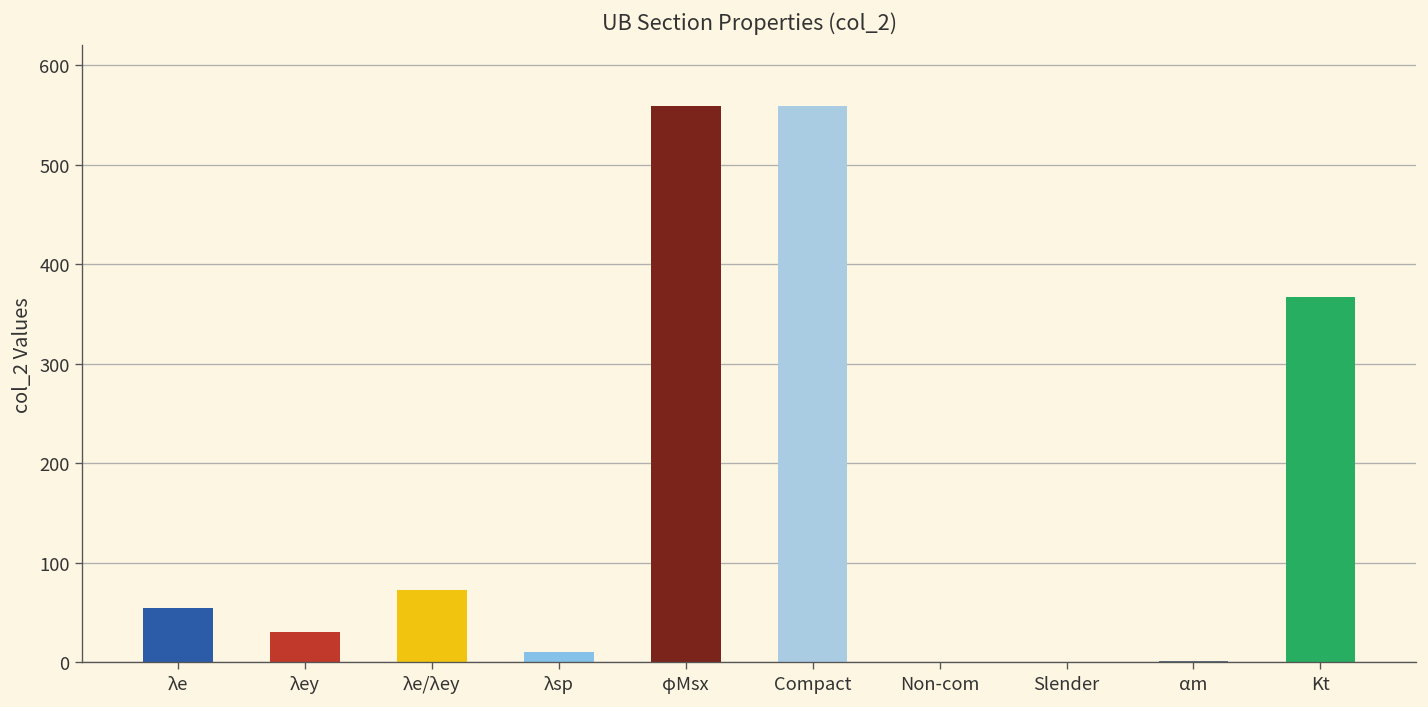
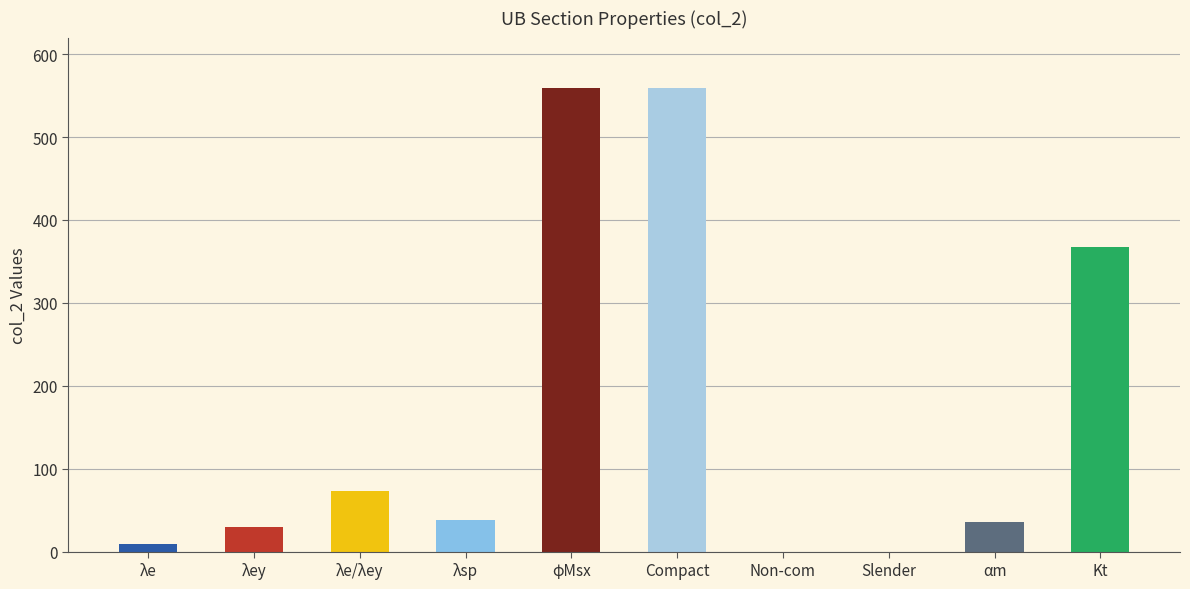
  {
-   "λe": 50,
+   "λe": 10,
    "λey": 30,
    "λe/λey": 70,
-   "λsp": 10,
+   "λsp": 40,
    "φMsx": 560,
    "Compact": 560,
    "Non-com": 0,
    "Slender": 0,
-   "αm": 0,
+   "αm": 40,
    "Kt": 370
  }
